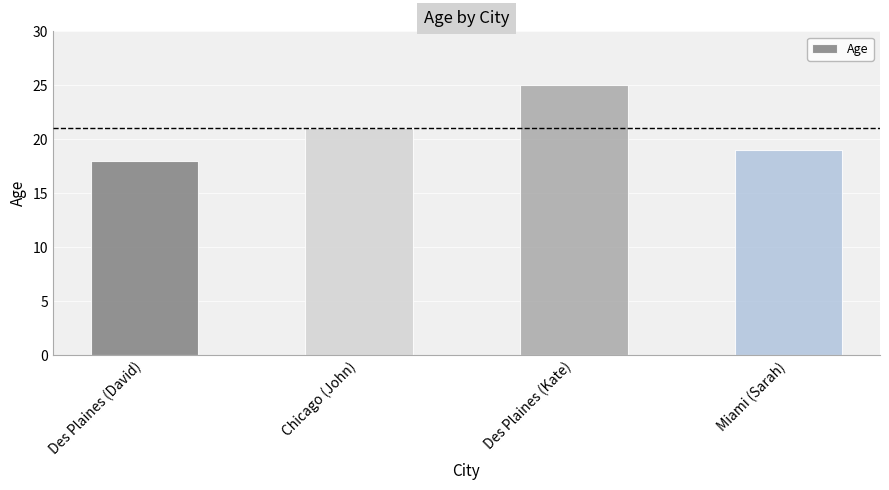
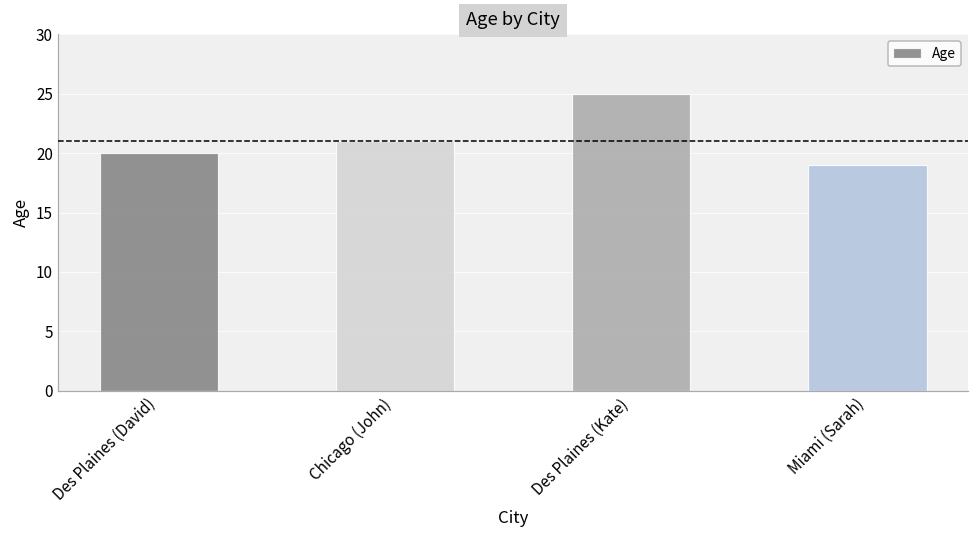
  {
-   "Des Plaines (David)": 18,
+   "Des Plaines (David)": 20,
    "Chicago (John)": 21,
    "Des Plaines (Kate)": 25,
    "Miami (Sarah)": 19
  }
